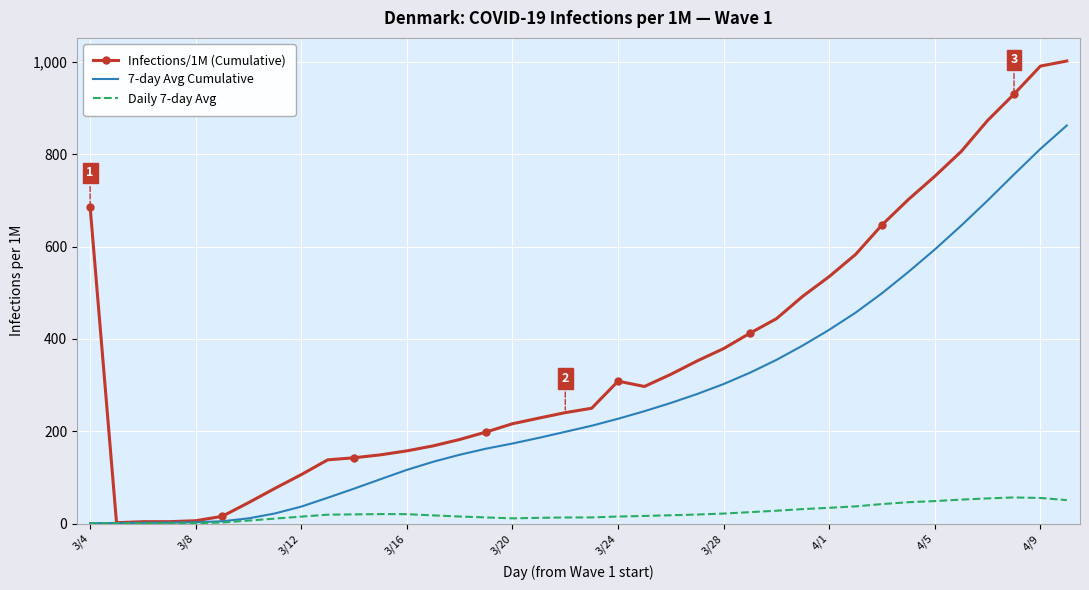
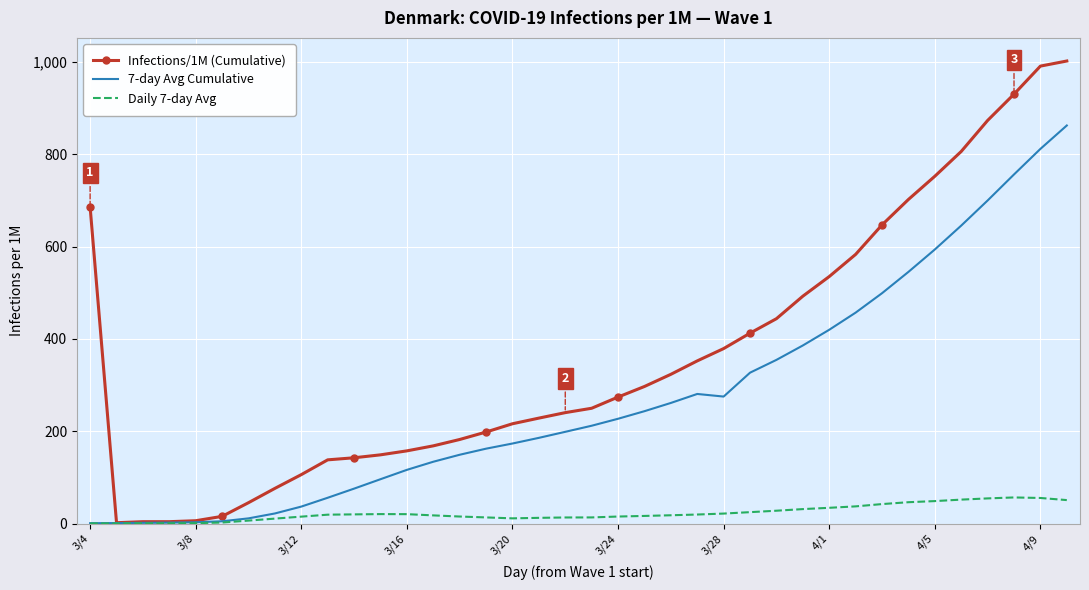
  {
    "Infections/1M (Cumulative)": {
      "3/12": 110,
      "3/16": 160,
      "3/20": 220,
-     "3/24": 310,
+     "3/24": 270,
      "3/28": 380,
      "4/1": 540,
      "4/5": 750,
      "4/9": 990
    },
    "7-day Avg Cumulative": {
      "3/12": 40,
      "3/16": 120,
      "3/20": 170,
      "3/24": 230,
-     "3/28": 300,
+     "3/28": 280,
      "4/1": 420,
      "4/5": 590,
      "4/9": 810
    },
    "Daily 7-day Avg": {
      "3/12": 10,
      "3/16": 20,
      "3/20": 10,
      "3/24": 20,
      "3/28": 20,
      "4/1": 30,
      "4/5": 50,
      "4/9": 60
    }
  }
